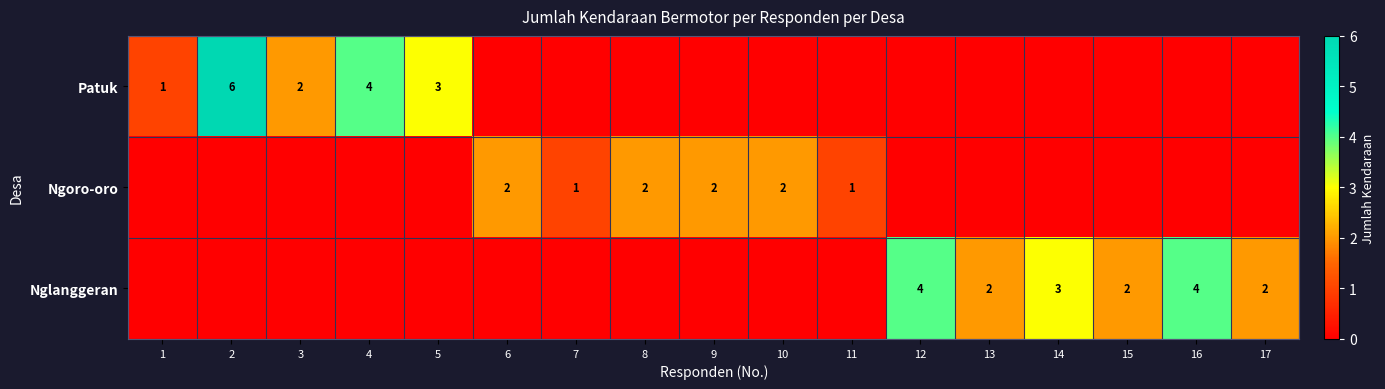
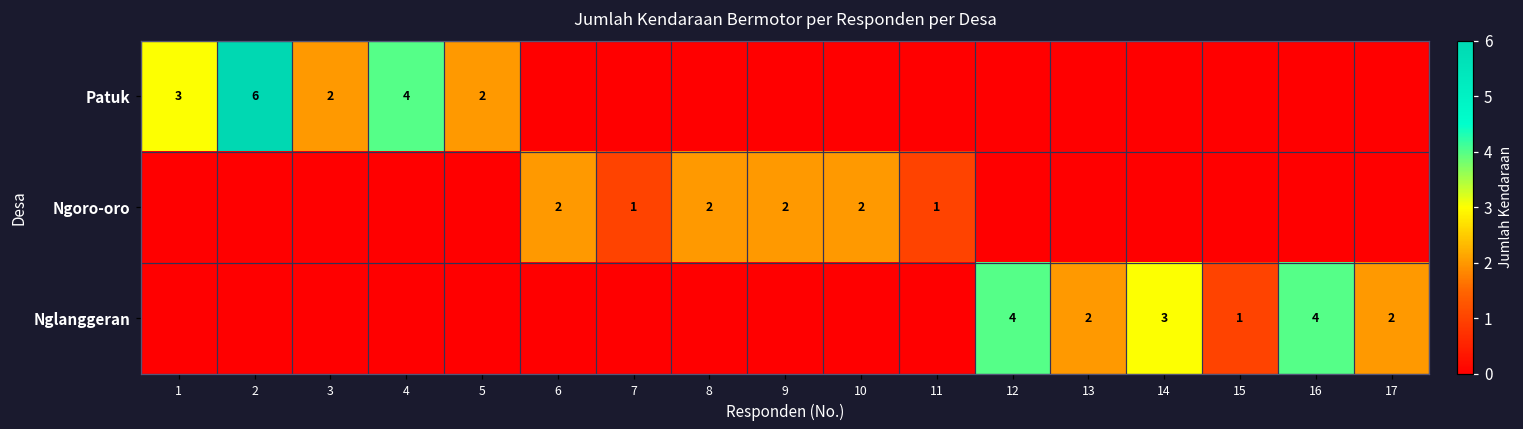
  {
    "Patuk": {
-     "1": 1,
+     "1": 3,
      "2": 6,
      "3": 2,
      "4": 4,
-     "5": 3
+     "5": 2
    },
    "Ngoro-oro": {
      "6": 2,
      "7": 1,
      "8": 2,
      "9": 2,
      "10": 2,
      "11": 1
    },
    "Nglanggeran": {
      "12": 4,
      "13": 2,
      "14": 3,
-     "15": 2,
+     "15": 1,
      "16": 4,
      "17": 2
    }
  }
